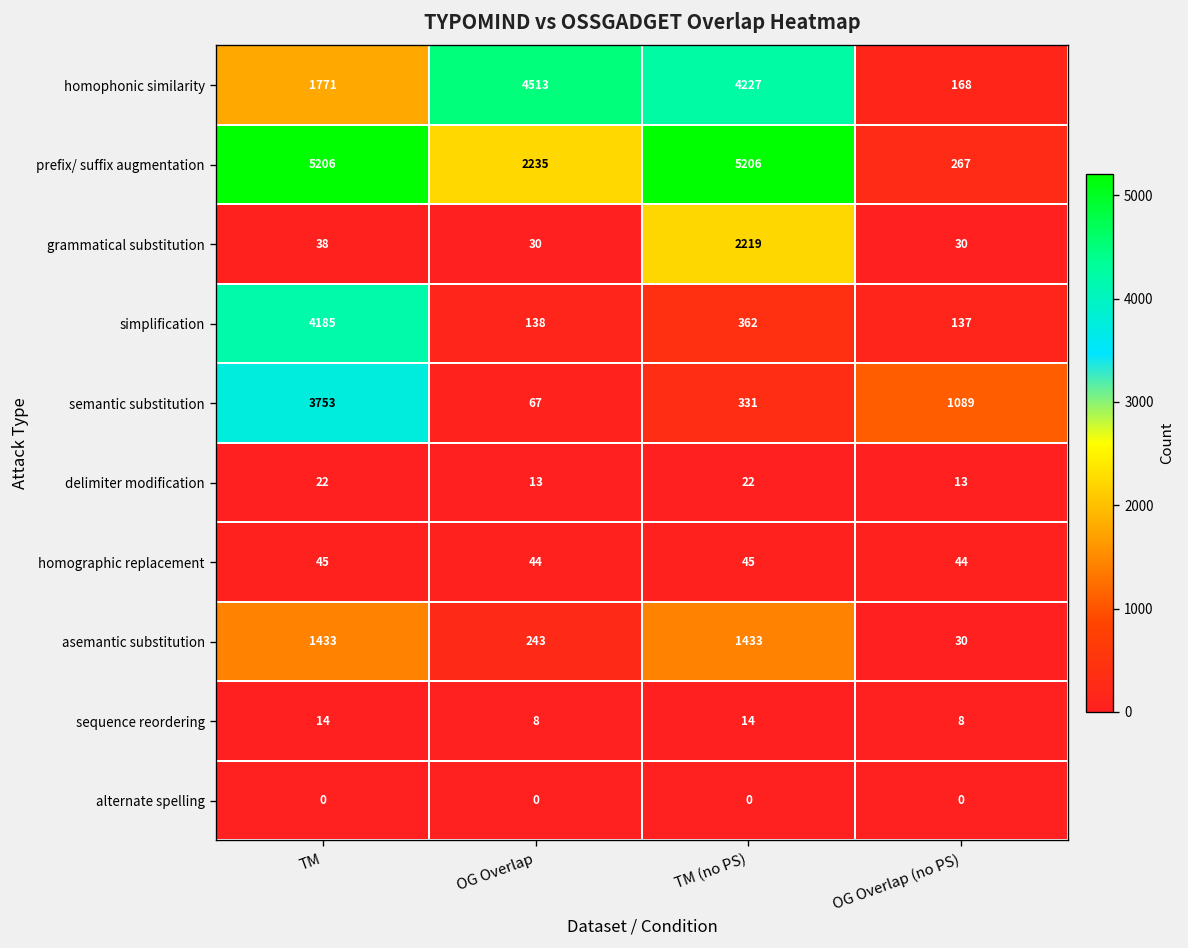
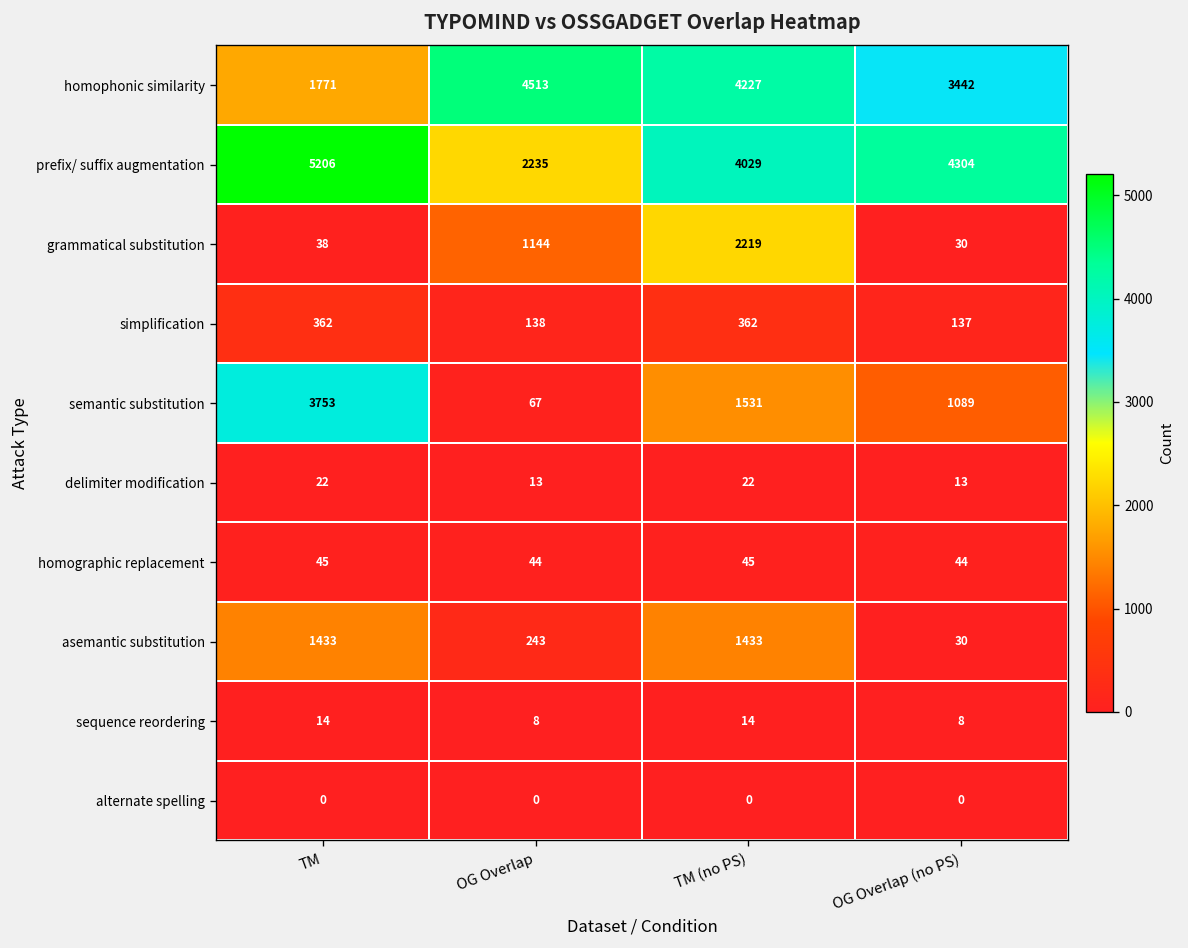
  {
    "homophonic similarity": {
      "TM": 1771,
      "OG Overlap": 4513,
      "TM (no PS)": 4227,
-     "OG Overlap (no PS)": 168
+     "OG Overlap (no PS)": 3442
    },
    "prefix/ suffix augmentation": {
      "TM": 5206,
      "OG Overlap": 2235,
-     "TM (no PS)": 5206,
-     "OG Overlap (no PS)": 267
+     "TM (no PS)": 4029,
+     "OG Overlap (no PS)": 4304
    },
    "grammatical substitution": {
      "TM": 38,
-     "OG Overlap": 30,
+     "OG Overlap": 1144,
      "TM (no PS)": 2219,
      "OG Overlap (no PS)": 30
    },
    "simplification": {
-     "TM": 4185,
+     "TM": 362,
      "OG Overlap": 138,
      "TM (no PS)": 362,
      "OG Overlap (no PS)": 137
    },
    "semantic substitution": {
      "TM": 3753,
      "OG Overlap": 67,
-     "TM (no PS)": 331,
+     "TM (no PS)": 1531,
      "OG Overlap (no PS)": 1089
    },
    "delimiter modification": {
      "TM": 22,
      "OG Overlap": 13,
      "TM (no PS)": 22,
      "OG Overlap (no PS)": 13
    },
    "homographic replacement": {
      "TM": 45,
      "OG Overlap": 44,
      "TM (no PS)": 45,
      "OG Overlap (no PS)": 44
    },
    "asemantic substitution": {
      "TM": 1433,
      "OG Overlap": 243,
      "TM (no PS)": 1433,
      "OG Overlap (no PS)": 30
    },
    "sequence reordering": {
      "TM": 14,
      "OG Overlap": 8,
      "TM (no PS)": 14,
      "OG Overlap (no PS)": 8
    },
    "alternate spelling": {
      "TM": 0,
      "OG Overlap": 0,
      "TM (no PS)": 0,
      "OG Overlap (no PS)": 0
    }
  }
